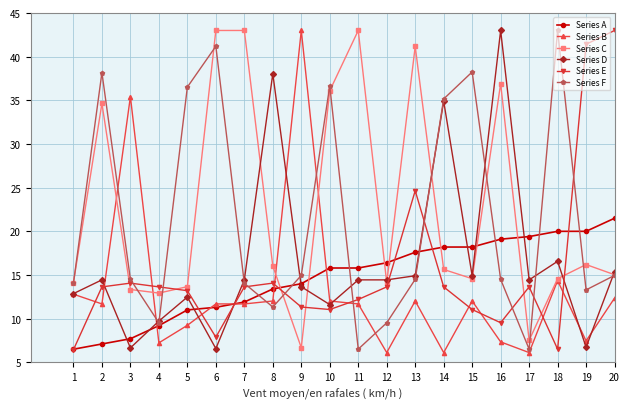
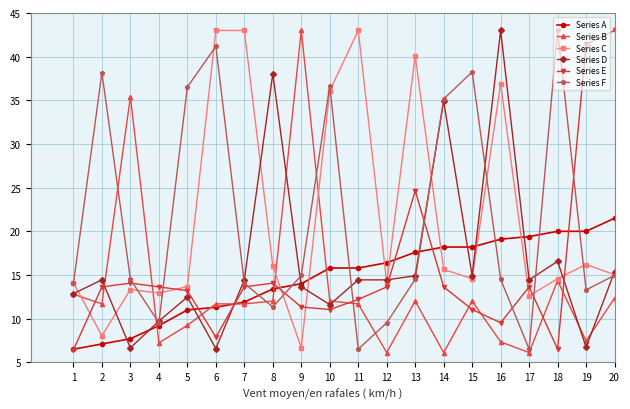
  {
    "Series C": {
-     "2": 35,
+     "2": 8,
      "3": 13,
      "4": 13,
      "5": 14,
      "6": 43,
      "7": 43,
      "8": 16,
      "9": 7,
      "10": 36,
      "11": 43,
      "12": 14,
-     "13": 41,
+     "13": 40,
      "14": 16,
      "15": 15,
      "16": 37,
-     "17": 8,
+     "17": 13,
      "19": 16
    }
  }
